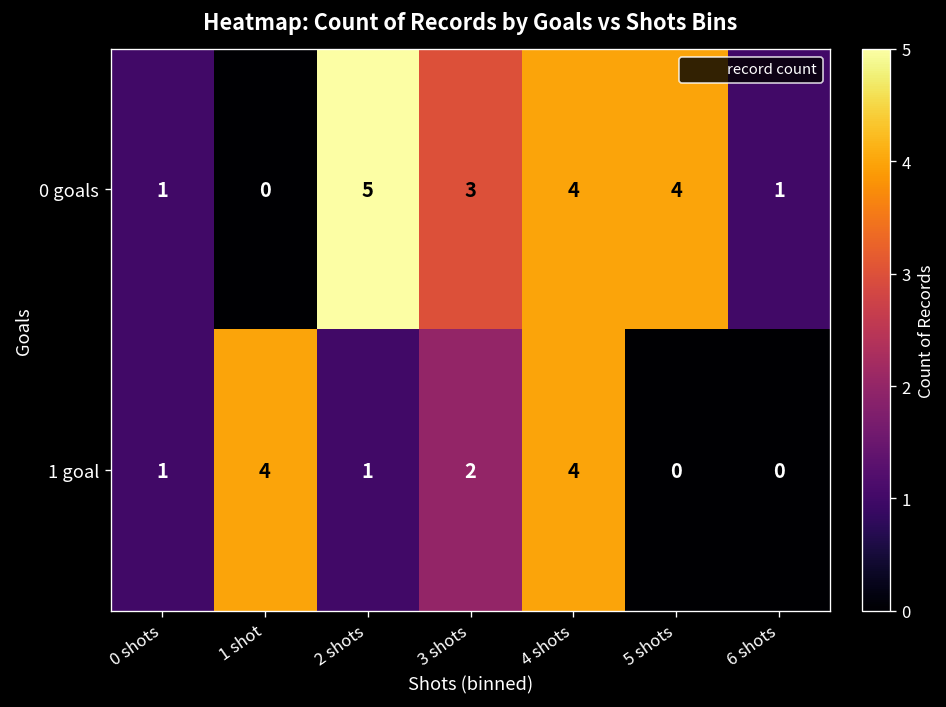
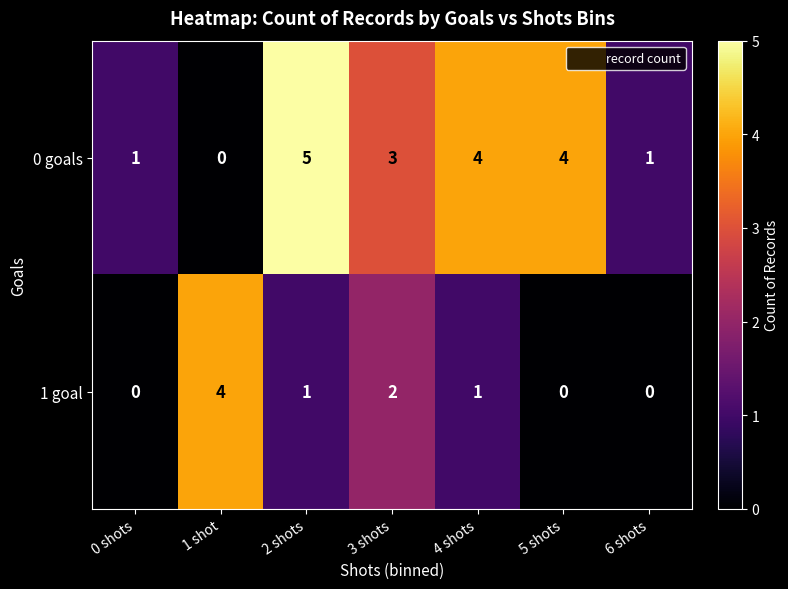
  {
    "0 goals": {
      "0 shots": 1,
      "1 shot": 0,
      "2 shots": 5,
      "3 shots": 3,
      "4 shots": 4,
      "5 shots": 4,
      "6 shots": 1
    },
    "1 goal": {
-     "0 shots": 1,
+     "0 shots": 0,
      "1 shot": 4,
      "2 shots": 1,
      "3 shots": 2,
-     "4 shots": 4,
+     "4 shots": 1,
      "5 shots": 0,
      "6 shots": 0
    }
  }
